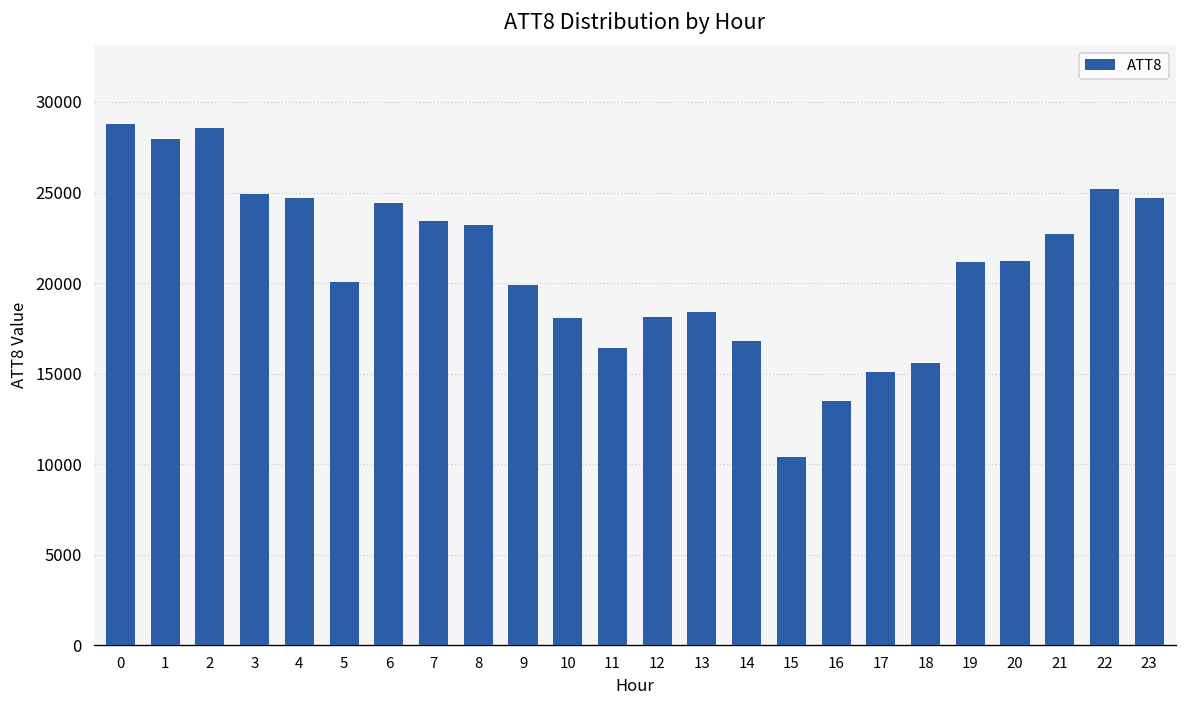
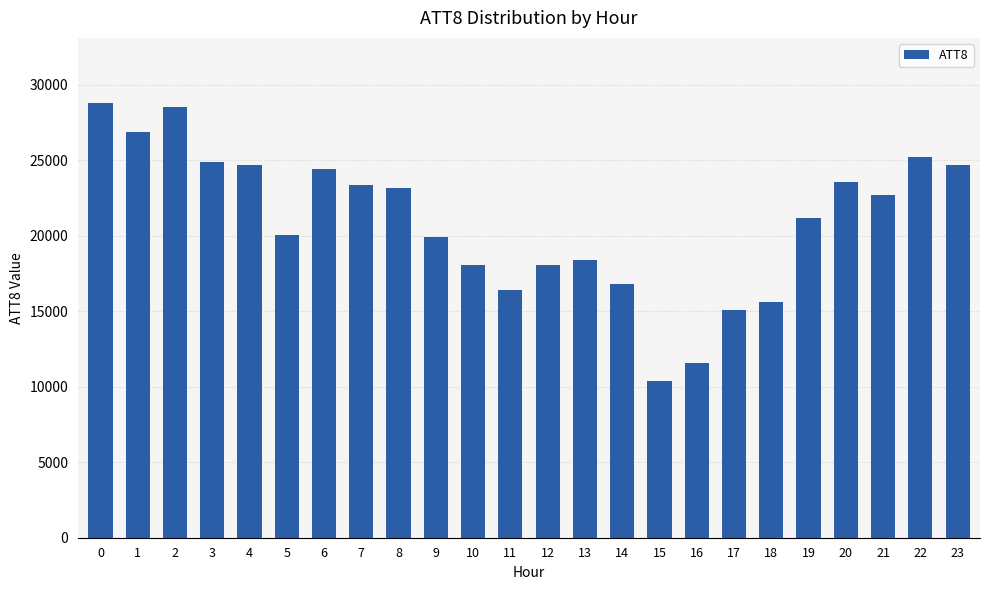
  {
    "0": 28800,
-   "1": 28000,
+   "1": 26900,
    "2": 28600,
    "3": 24900,
    "4": 24700,
    "5": 20000,
    "6": 24400,
    "7": 23400,
    "8": 23200,
    "9": 19900,
    "10": 18100,
    "11": 16400,
    "12": 18100,
    "13": 18400,
    "14": 16800,
    "15": 10400,
-   "16": 13500,
+   "16": 11600,
    "17": 15100,
    "18": 15600,
    "19": 21200,
-   "20": 21200,
+   "20": 23600,
    "21": 22700,
    "22": 25200,
    "23": 24700
  }
